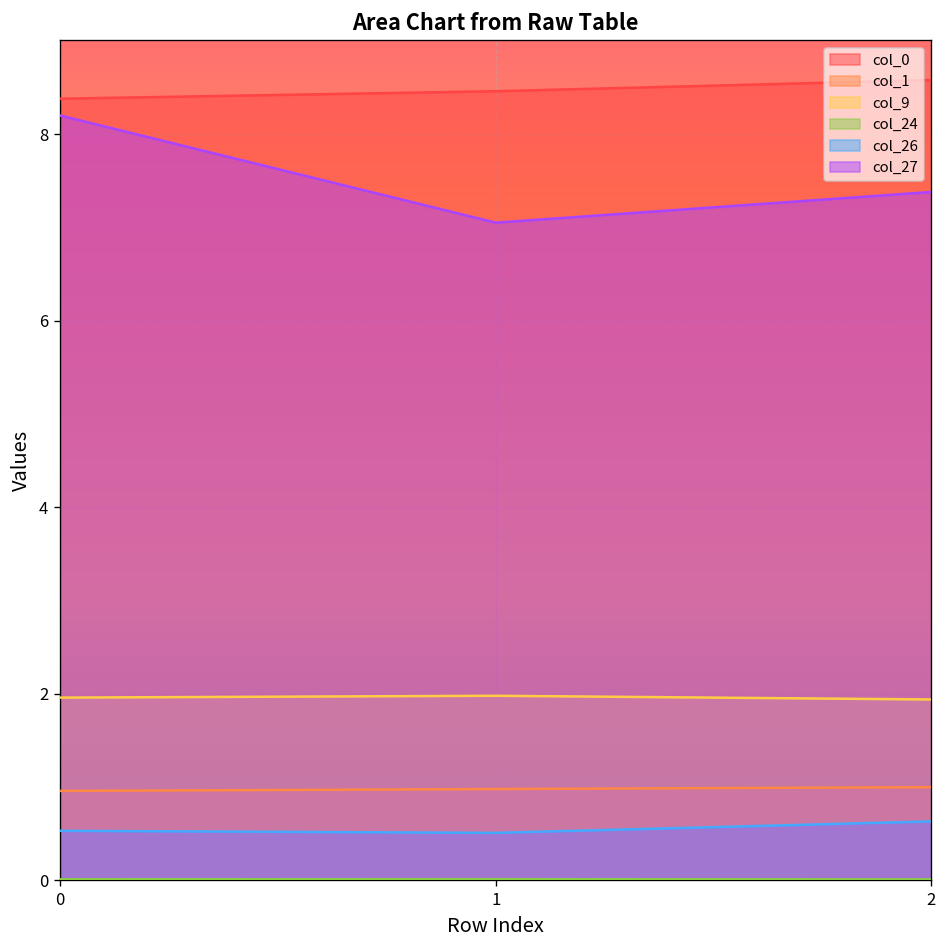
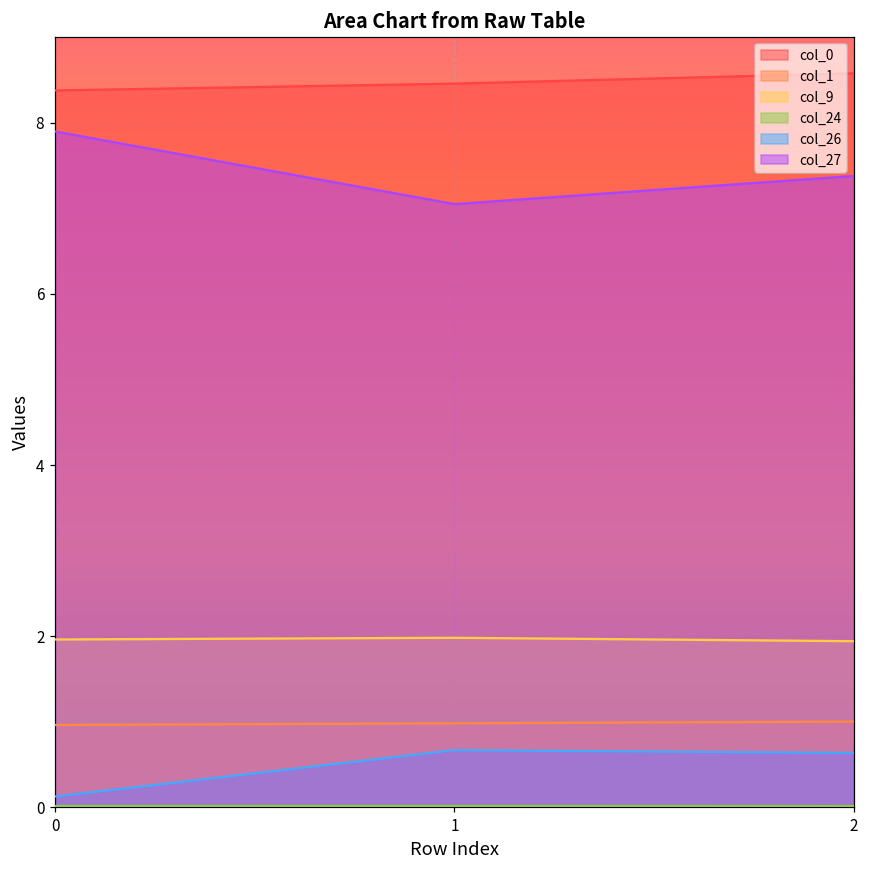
  {
    "col_24": {
      "0": 0.0,
      "1": 0.0,
      "2": 0.0
    },
    "col_26": {
-     "0": 0.5,
-     "1": 0.5,
+     "0": 0.1,
+     "1": 0.7,
      "2": 0.6
    },
    "col_27": {
-     "0": 8.2,
+     "0": 7.9,
      "1": 7.1,
      "2": 7.4
    }
  }
